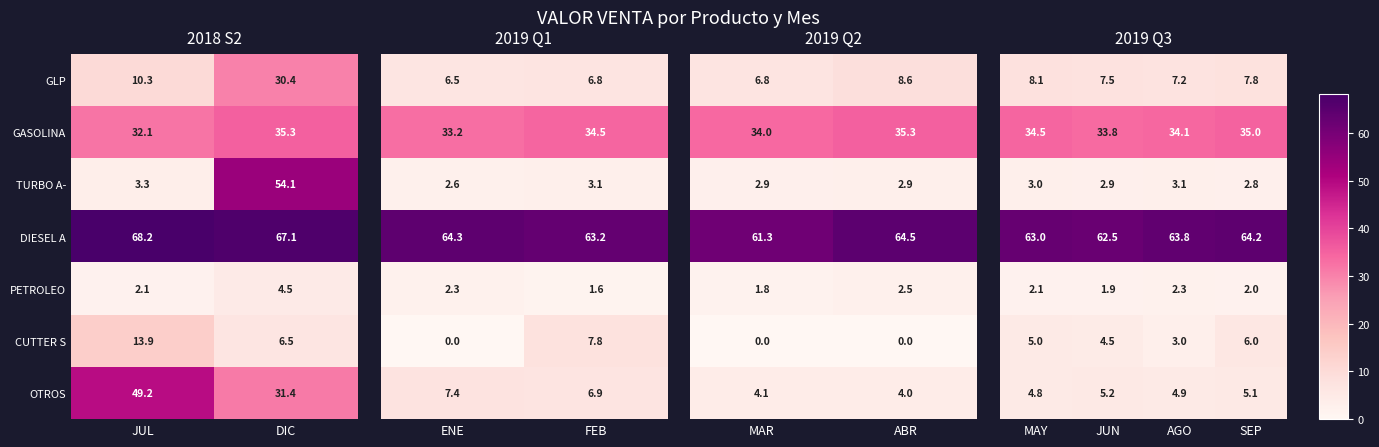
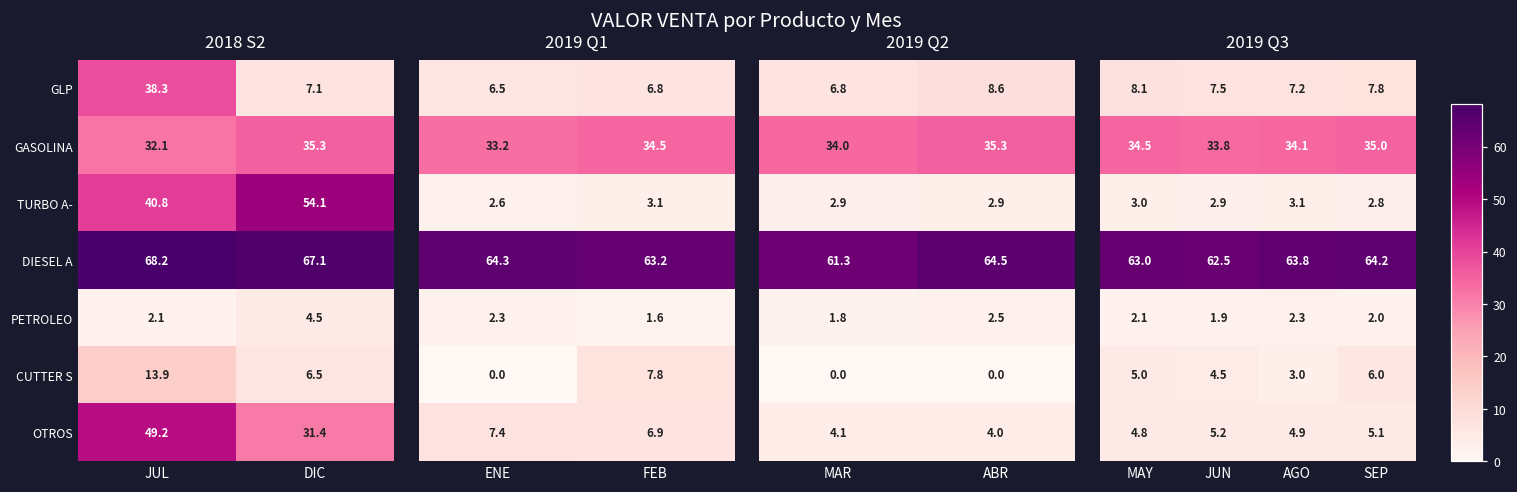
  {
    "2018 S2": {
      "GLP": {
-       "JUL": 10.3,
-       "DIC": 30.4
+       "JUL": 38.3,
+       "DIC": 7.1
      },
      "GASOLINA": {
        "JUL": 32.1,
        "DIC": 35.3
      },
      "TURBO A-": {
-       "JUL": 3.3,
+       "JUL": 40.8,
        "DIC": 54.1
      },
      "DIESEL A": {
        "JUL": 68.2,
        "DIC": 67.1
      },
      "PETROLEO": {
        "JUL": 2.1,
        "DIC": 4.5
      },
      "CUTTER S": {
        "JUL": 13.9,
        "DIC": 6.5
      },
      "OTROS": {
        "JUL": 49.2,
        "DIC": 31.4
      }
    }
  }
